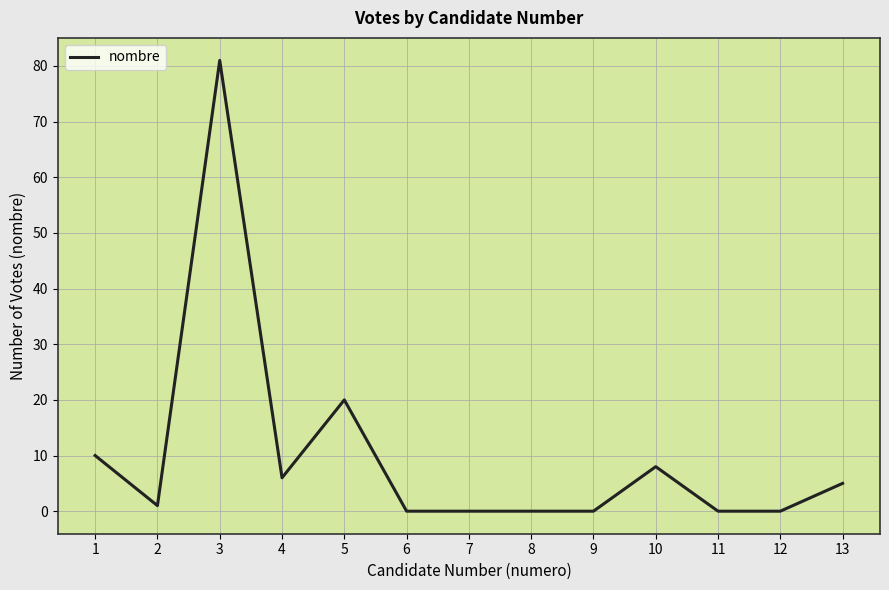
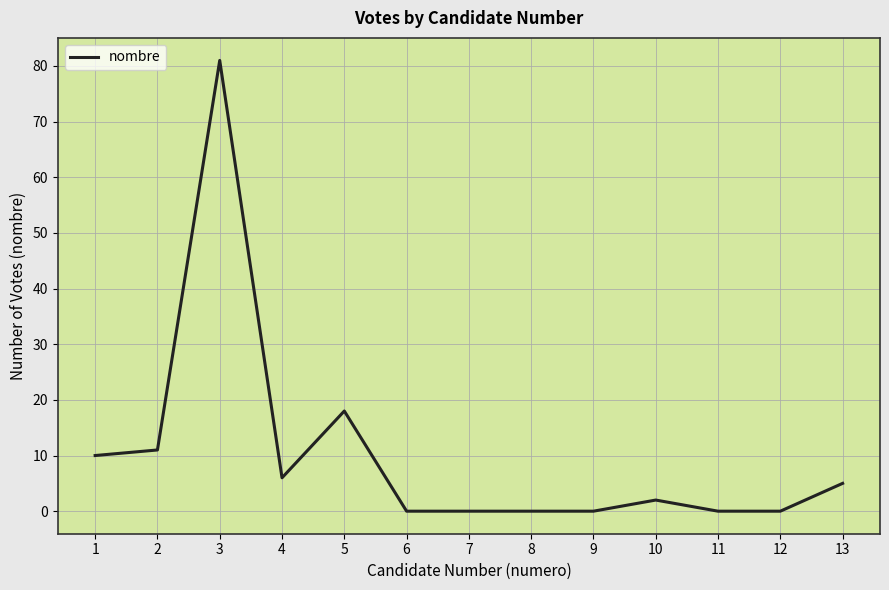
  {
    "1": 10,
-   "2": 1,
+   "2": 11,
    "3": 81,
    "4": 6,
-   "5": 20,
+   "5": 18,
    "6": 0,
    "7": 0,
    "8": 0,
    "9": 0,
-   "10": 8,
+   "10": 2,
    "11": 0,
    "12": 0,
    "13": 5
  }
